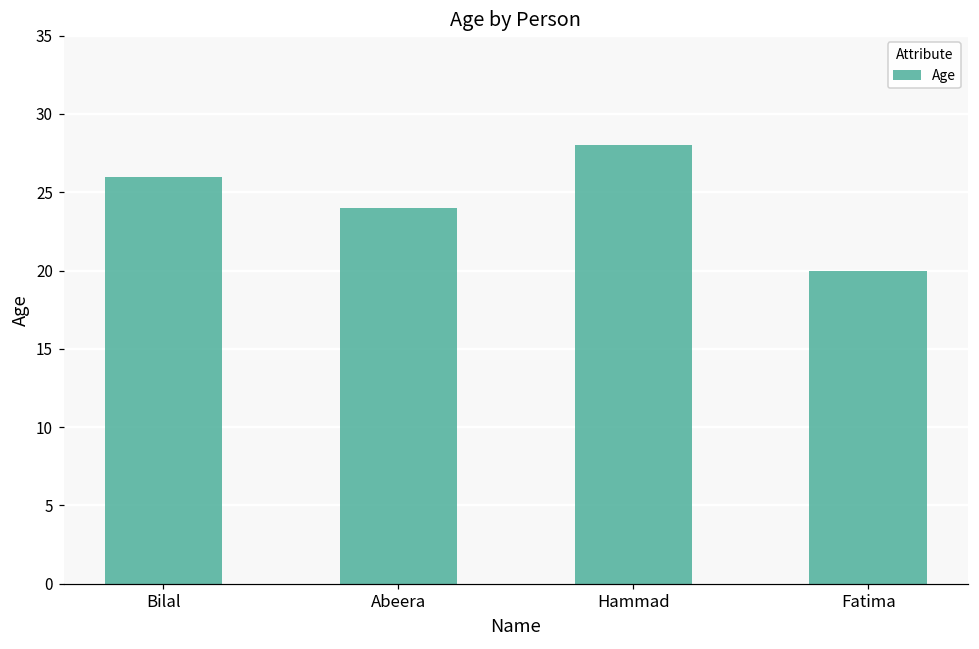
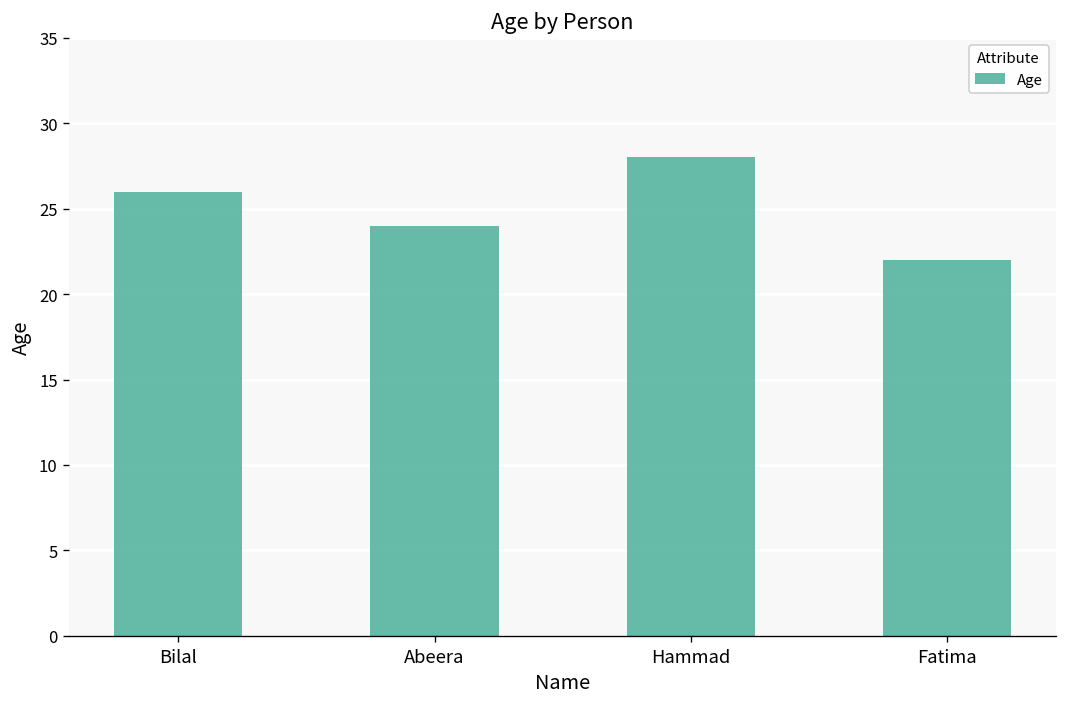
  {
    "Bilal": 26,
    "Abeera": 24,
    "Hammad": 28,
-   "Fatima": 20
+   "Fatima": 22
  }
